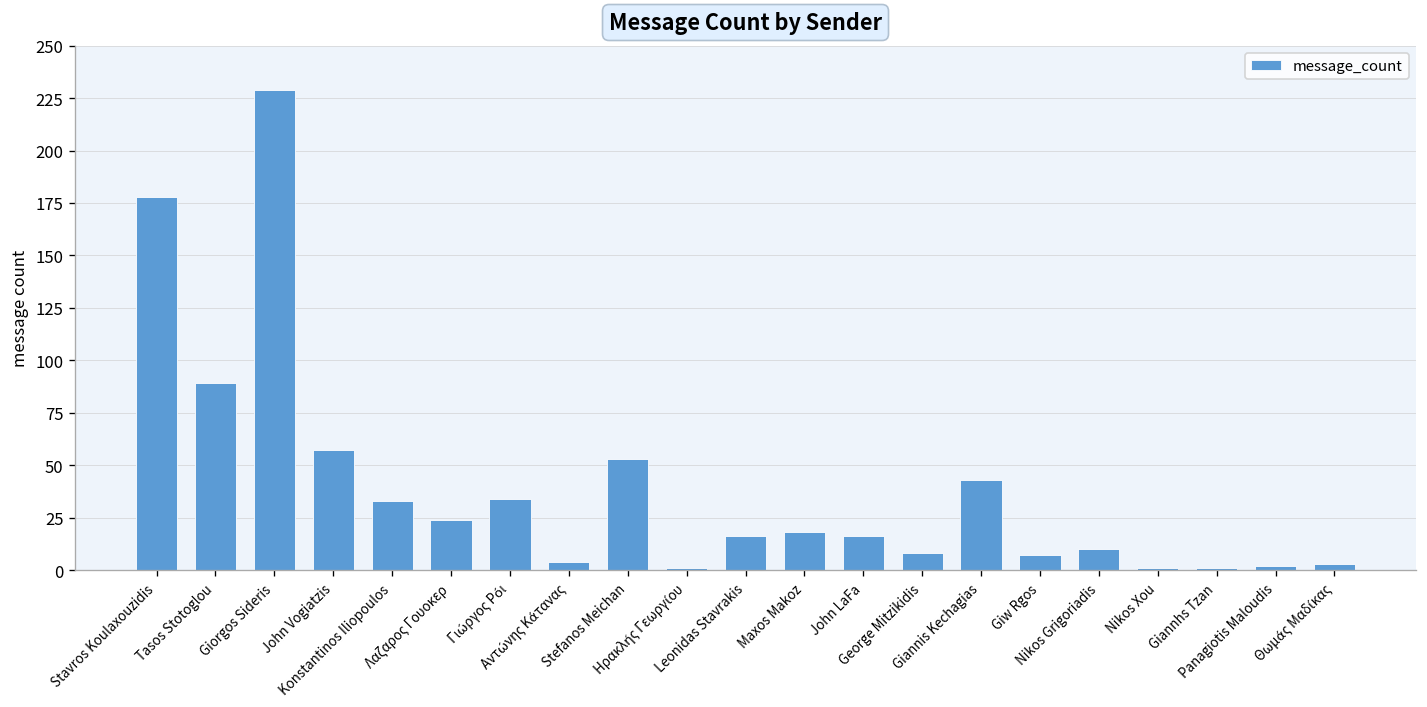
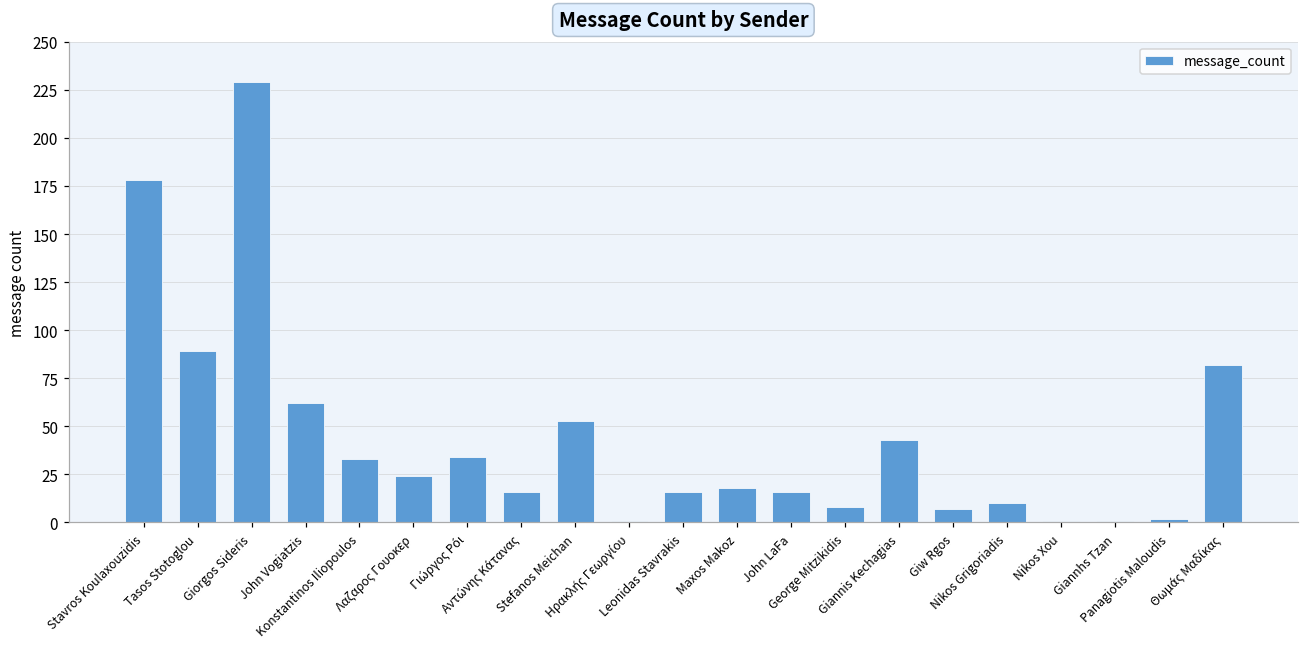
  {
    "Stavros Koulaxouzidis": 178,
    "Tasos Stotoglou": 89,
    "Giorgos Sideris": 229,
-   "John Vogiatzis": 57,
+   "John Vogiatzis": 62,
    "Konstantinos Iliopoulos": 33,
    "Λαζαρος Γουοκερ": 24,
    "Γιώργος Ρόι": 34,
-   "Αντώνης Κάτανας": 4,
+   "Αντώνης Κάτανας": 16,
    "Stefanos Meichan": 53,
    "Leonidas Stavrakis": 16,
    "Maxos Makoz": 18,
    "John LaFa": 16,
    "George Mitzikidis": 8,
    "Giannis Kechagias": 43,
    "Giw Rgos": 7,
    "Nikos Grigoriadis": 10,
    "Panagiotis Maloudis": 2,
-   "Θωμάς Μαδίκας": 3
+   "Θωμάς Μαδίκας": 82
  }
